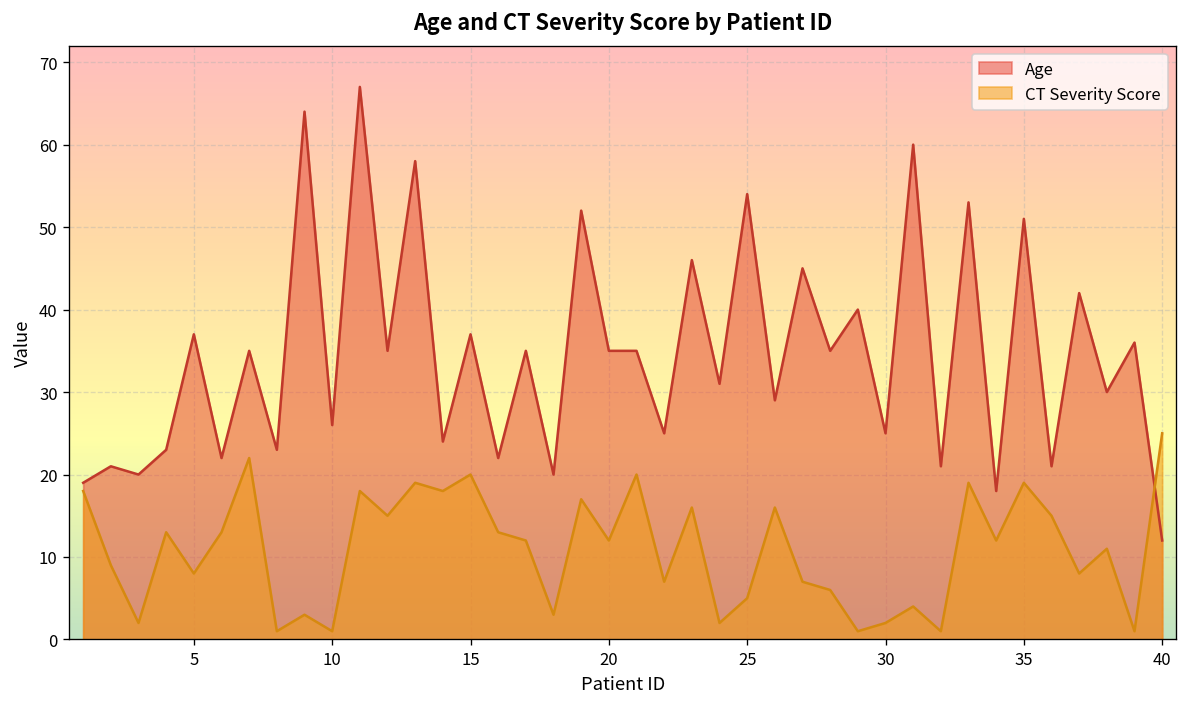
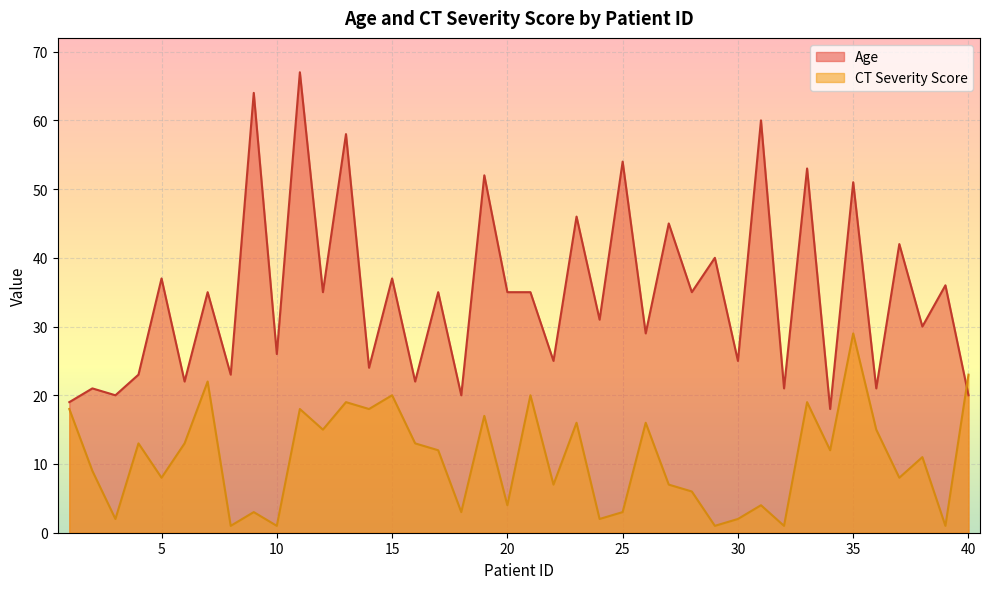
  {
    "Age": {
      "5": 37,
      "10": 26,
      "15": 37,
      "20": 35,
      "25": 54,
      "30": 25,
      "35": 51,
-     "40": 12
+     "40": 20
    },
    "CT Severity Score": {
      "5": 8,
      "10": 1,
      "15": 20,
-     "20": 12,
-     "25": 5,
+     "20": 4,
+     "25": 3,
      "30": 2,
-     "35": 19,
-     "40": 25
+     "35": 29,
+     "40": 23
    }
  }
